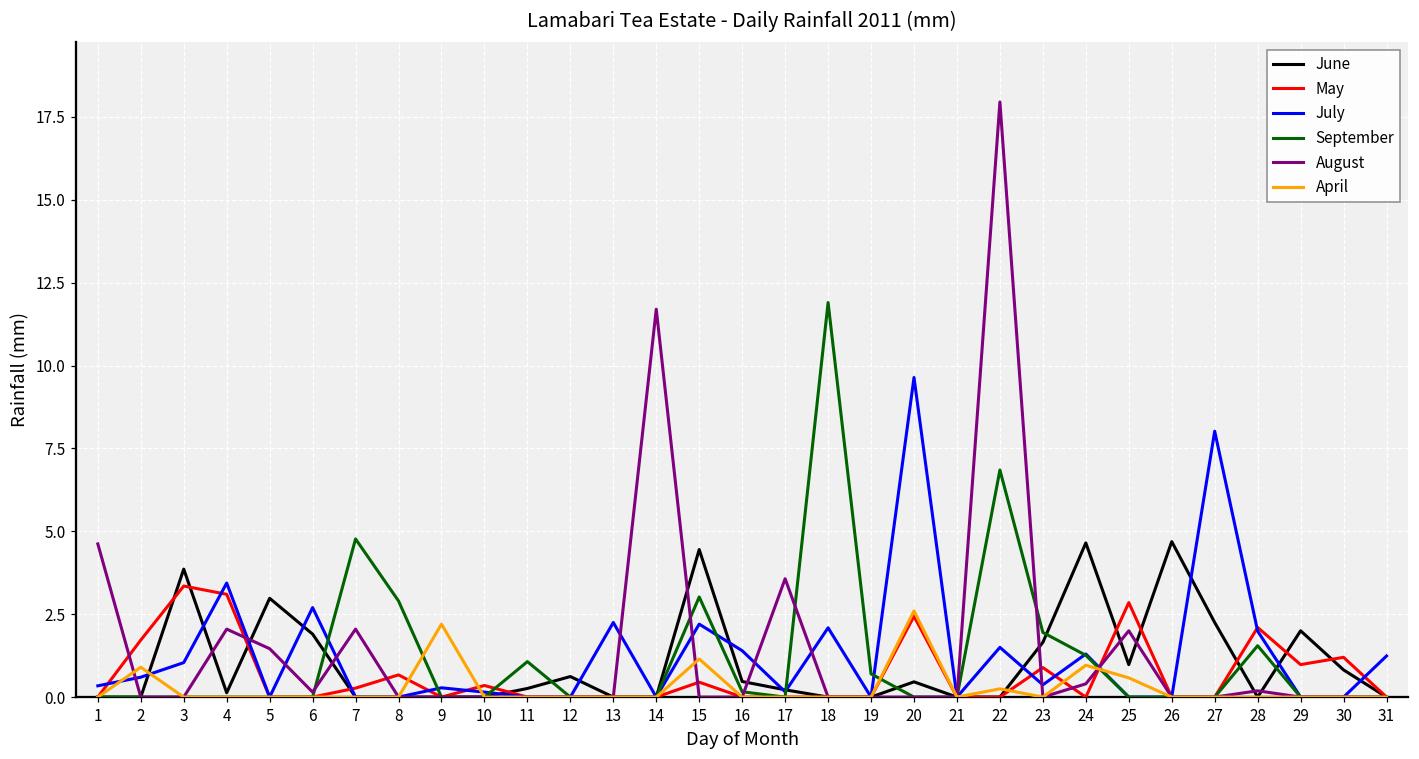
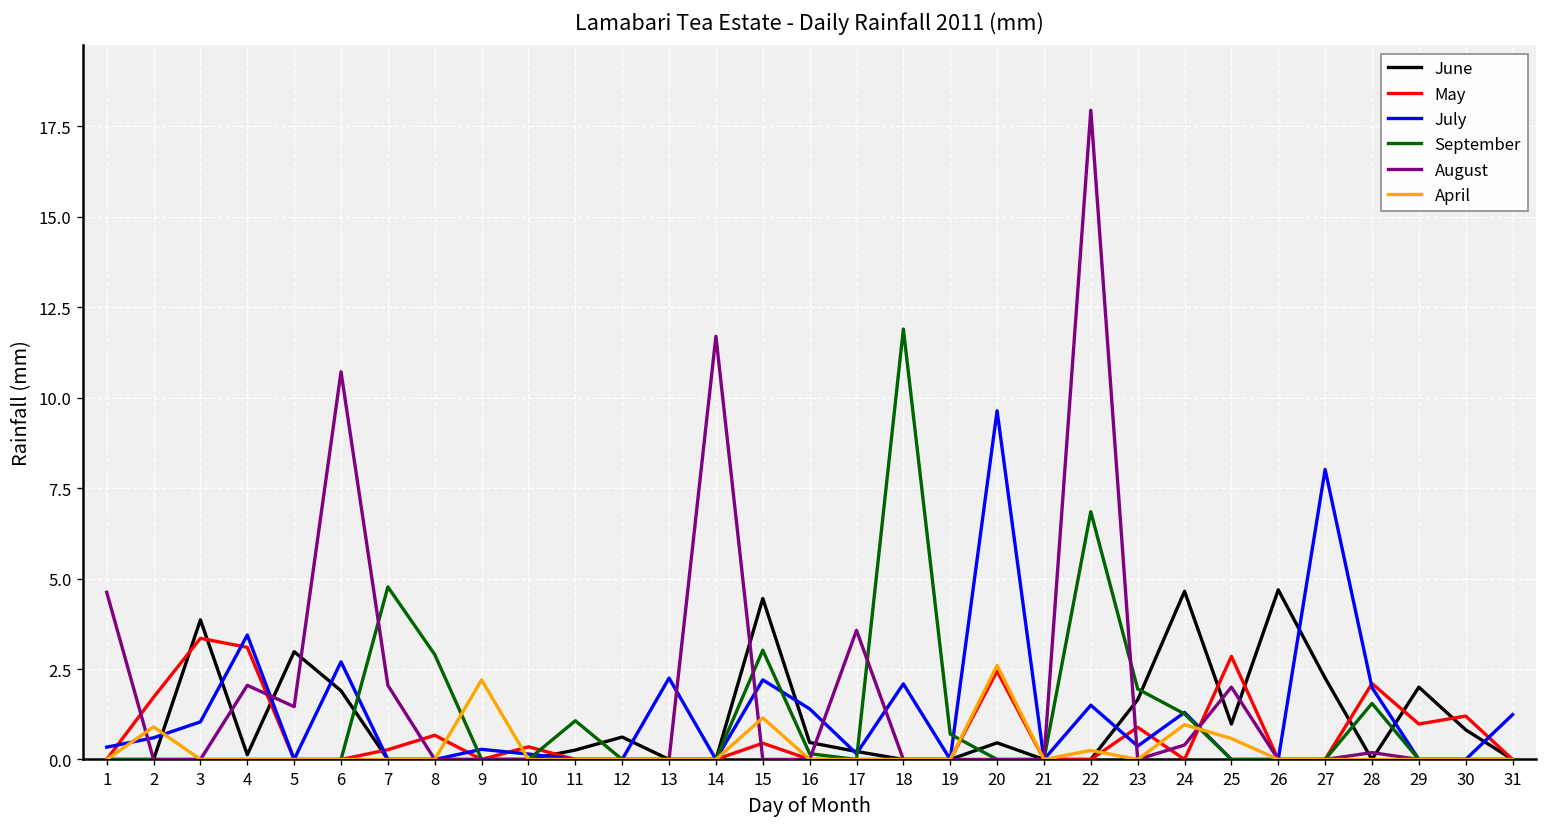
  {
    "June": {
      "3": 3.9,
      "4": 0.1,
      "5": 3.0,
      "6": 1.9,
      "11": 0.3,
      "12": 0.6,
      "15": 4.5,
      "16": 0.5,
      "20": 0.5,
      "23": 1.7,
      "24": 4.7,
      "25": 1.0,
      "26": 4.7,
      "27": 2.3,
      "29": 2.0,
      "30": 0.8
    },
    "May": {
      "2": 1.7,
      "3": 3.4,
      "4": 3.1,
      "7": 0.3,
      "8": 0.7,
      "10": 0.4,
      "15": 0.5,
      "20": 2.4,
      "23": 0.9,
      "24": 0.0,
      "25": 2.9,
      "28": 2.1,
      "29": 1.0,
      "30": 1.2
    },
    "July": {
      "1": 0.3,
      "2": 0.6,
      "3": 1.0,
      "4": 3.4,
      "6": 2.7,
      "9": 0.3,
      "10": 0.2,
      "13": 2.3,
      "15": 2.2,
      "16": 1.4,
      "18": 2.1,
      "20": 9.6,
      "22": 1.5,
      "23": 0.4,
      "27": 8.0,
      "28": 2.0,
      "31": 1.2
    },
    "September": {
      "7": 4.8,
      "8": 2.9,
      "11": 1.1,
      "15": 3.0,
      "16": 0.2,
      "18": 11.9,
      "19": 0.7,
      "22": 6.9,
      "23": 2.0,
      "28": 1.6
    },
    "August": {
      "1": 4.6,
      "4": 2.1,
      "5": 1.5,
-     "6": 0.2,
+     "6": 10.7,
      "7": 2.1,
      "14": 11.7,
      "15": 0.0,
      "17": 3.6,
      "22": 18.0,
      "24": 0.4,
      "25": 2.0,
      "28": 0.2
    },
    "April": {
      "2": 0.9,
      "9": 2.2,
      "15": 1.2,
      "20": 2.6,
      "22": 0.3,
      "24": 1.0,
      "25": 0.6
    }
  }
